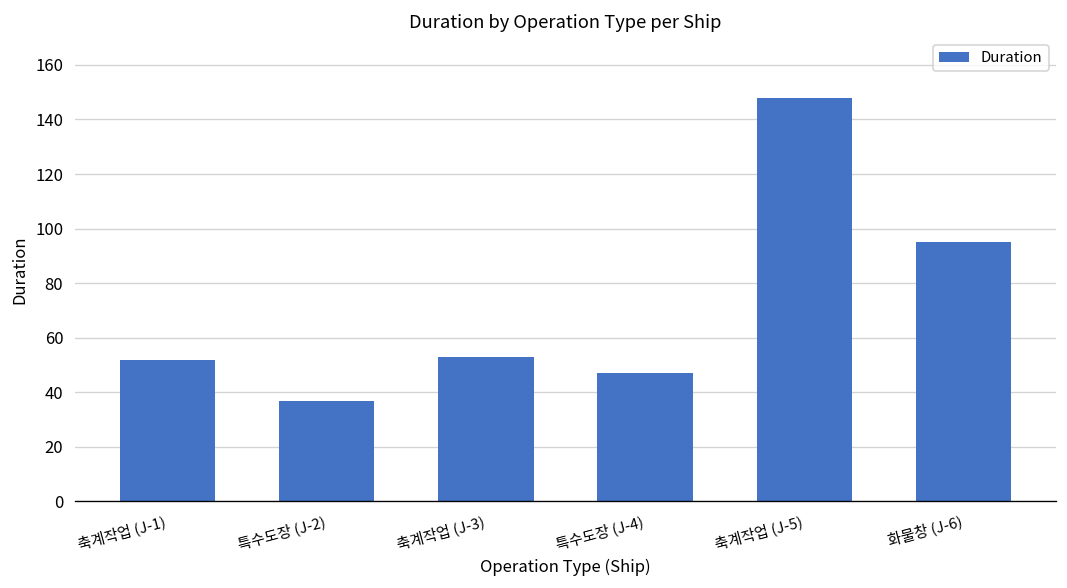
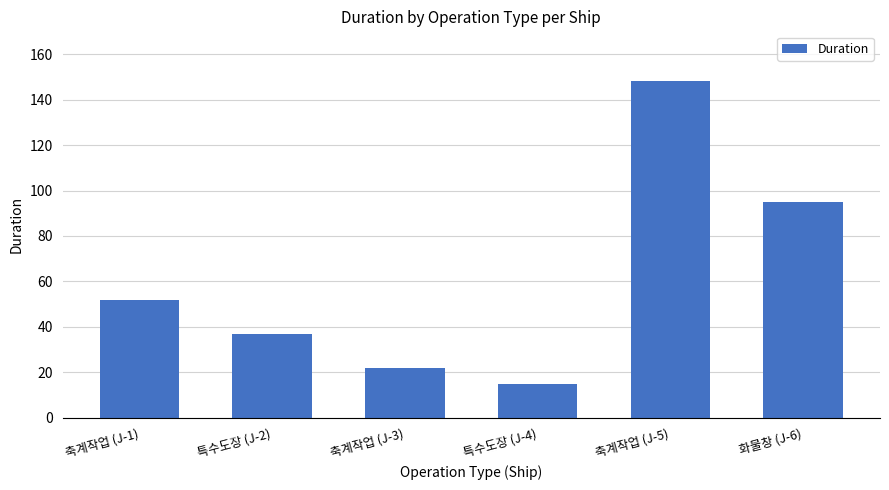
  {
    "축계작업 (J-1)": 52,
    "특수도장 (J-2)": 37,
-   "축계작업 (J-3)": 53,
-   "특수도장 (J-4)": 47,
+   "축계작업 (J-3)": 22,
+   "특수도장 (J-4)": 15,
    "축계작업 (J-5)": 148,
    "화물창 (J-6)": 95
  }
